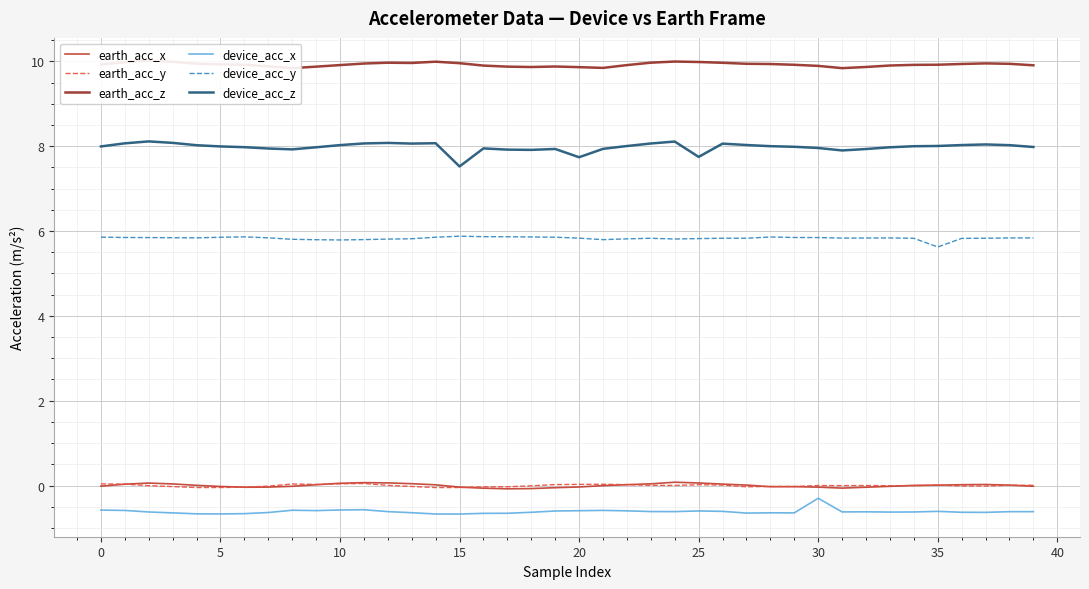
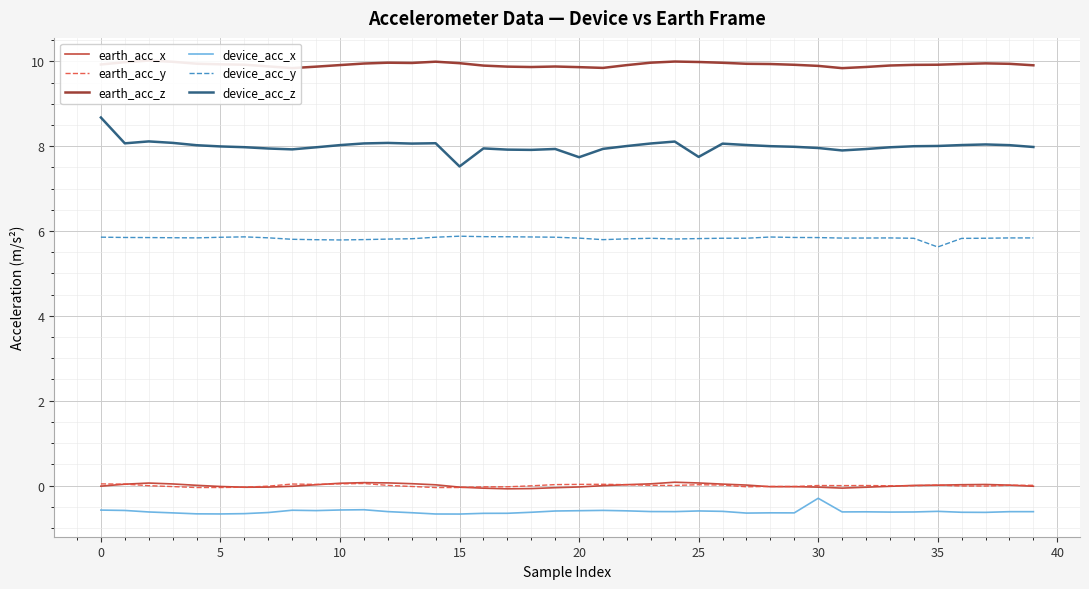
  {
    "device_acc_x": {
      "0": -0.6,
      "5": -0.7,
      "10": -0.6,
      "15": -0.7,
      "20": -0.6,
      "25": -0.6,
      "30": -0.3,
      "35": -0.6
    },
    "device_acc_y": {
      "0": 5.9,
      "5": 5.9,
      "10": 5.8,
      "15": 5.9,
      "20": 5.8,
      "25": 5.8,
      "30": 5.8,
      "35": 5.6
    },
    "device_acc_z": {
-     "0": 8.0,
+     "0": 8.7,
      "5": 8.0,
      "10": 8.0,
      "15": 7.5,
      "20": 7.7,
      "25": 7.7,
      "30": 8.0,
      "35": 8.0
    }
  }
